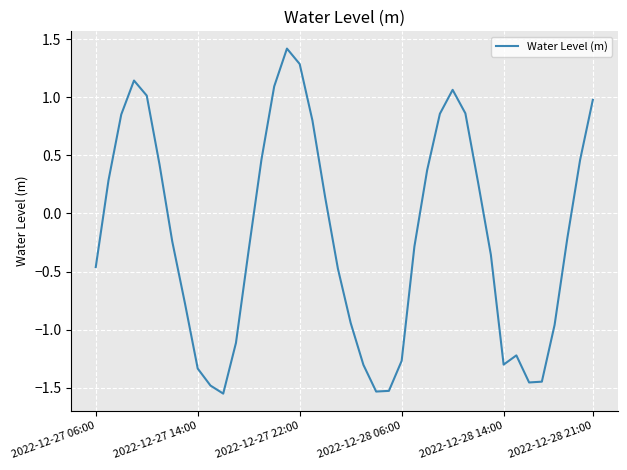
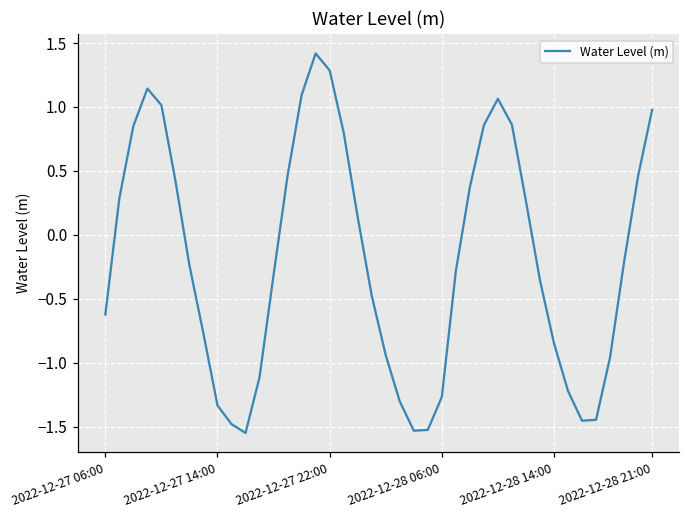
  {
-   "2022-12-27 06:00": -0.46,
+   "2022-12-27 06:00": -0.62,
    "2022-12-27 14:00": -1.33,
    "2022-12-27 22:00": 1.29,
    "2022-12-28 06:00": -1.27,
-   "2022-12-28 14:00": -1.30,
+   "2022-12-28 14:00": -0.85,
    "2022-12-28 21:00": 0.98
  }
